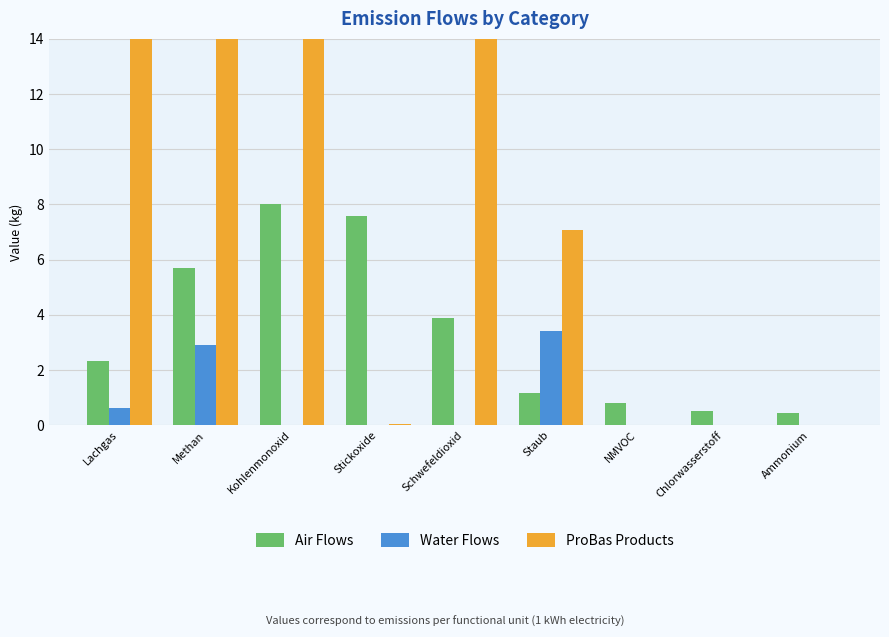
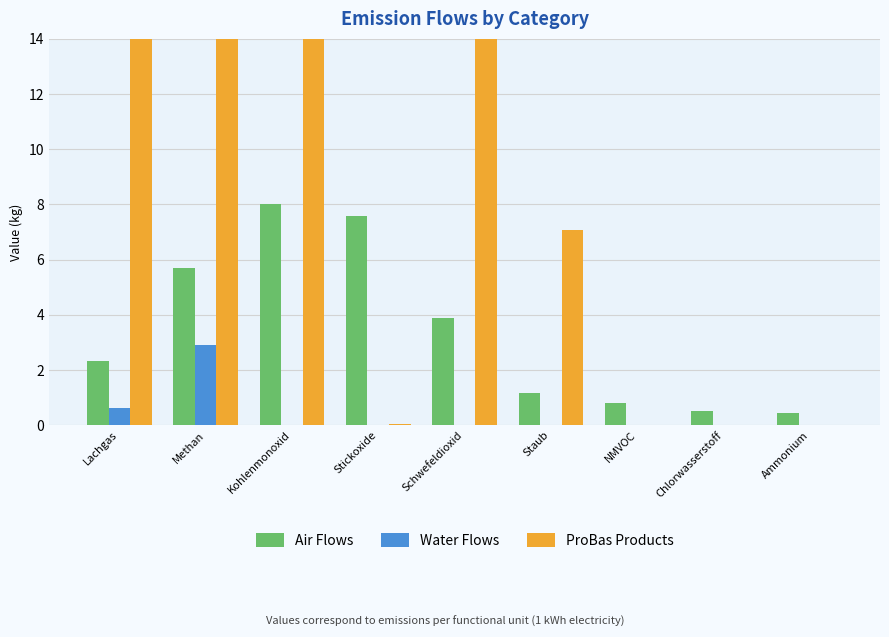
  {
    "Air Flows": {
      "Lachgas": 2.3,
      "Methan": 5.7,
      "Kohlenmonoxid": 8.0,
      "Stickoxide": 7.6,
      "Schwefeldioxid": 3.9,
      "Staub": 1.1,
      "NMVOC": 0.8,
      "Chlorwasserstoff": 0.5,
      "Ammonium": 0.5
    },
    "Water Flows": {
      "Lachgas": 0.6,
      "Methan": 2.9,
-     "Staub": 3.4
+     "Staub": 0.0
    },
    "ProBas Products": {
      "Staub": 7.1,
      "Chlorwasserstoff": 0.0,
      "Ammonium": 0.0
    }
  }
